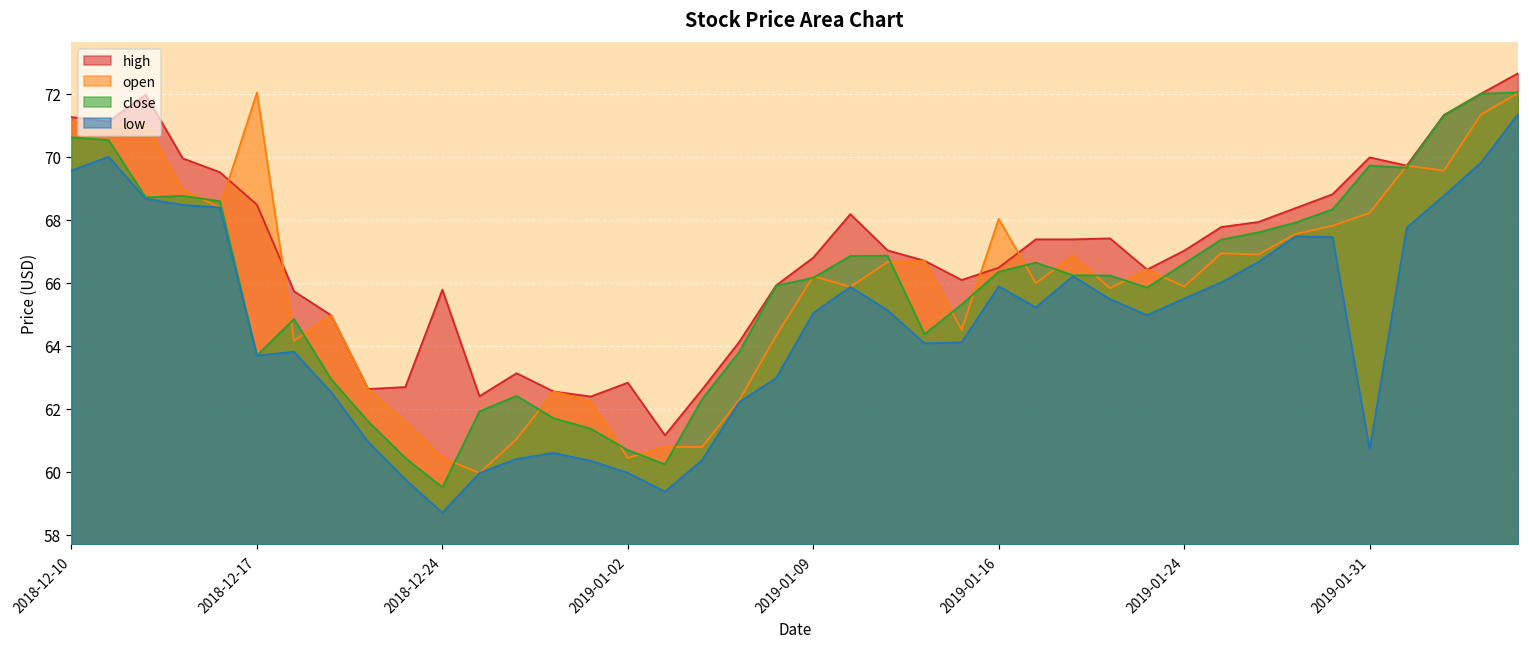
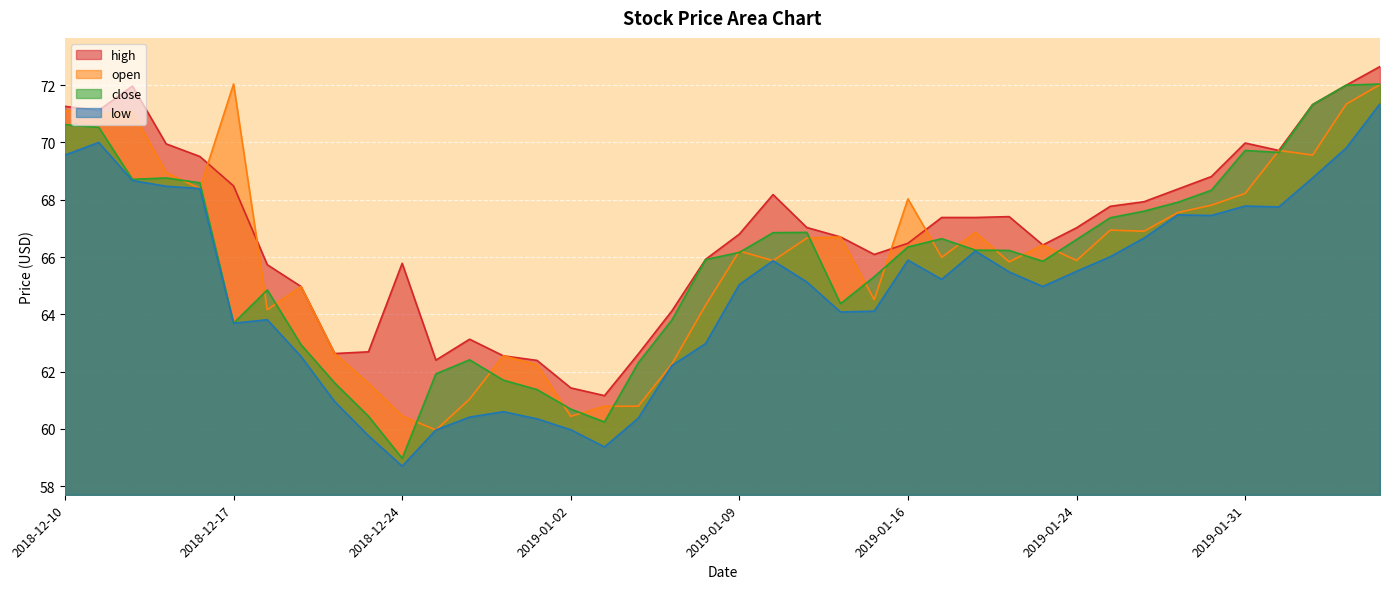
  {
    "high": {
      "2018-12-10": 71.3,
      "2018-12-17": 68.5,
      "2018-12-24": 65.8,
-     "2019-01-02": 62.8,
+     "2019-01-02": 61.4,
      "2019-01-09": 66.8,
      "2019-01-16": 66.5,
      "2019-01-24": 67.0,
      "2019-01-31": 70.0
    },
    "open": {
      "2018-12-10": 71.1,
      "2018-12-17": 72.0,
      "2018-12-24": 60.5,
      "2019-01-02": 60.4,
      "2019-01-16": 68.0,
      "2019-01-24": 65.9,
      "2019-01-31": 68.2
    },
    "close": {
      "2018-12-10": 70.6,
-     "2018-12-24": 59.5,
+     "2018-12-24": 59.0,
      "2019-01-02": 60.7,
      "2019-01-16": 66.4,
      "2019-01-24": 66.6,
      "2019-01-31": 69.7
    },
    "low": {
      "2018-12-10": 69.6,
      "2018-12-24": 58.7,
      "2019-01-02": 60.0,
      "2019-01-09": 65.0,
      "2019-01-16": 65.9,
      "2019-01-24": 65.5,
-     "2019-01-31": 60.7
+     "2019-01-31": 67.8
    }
  }
